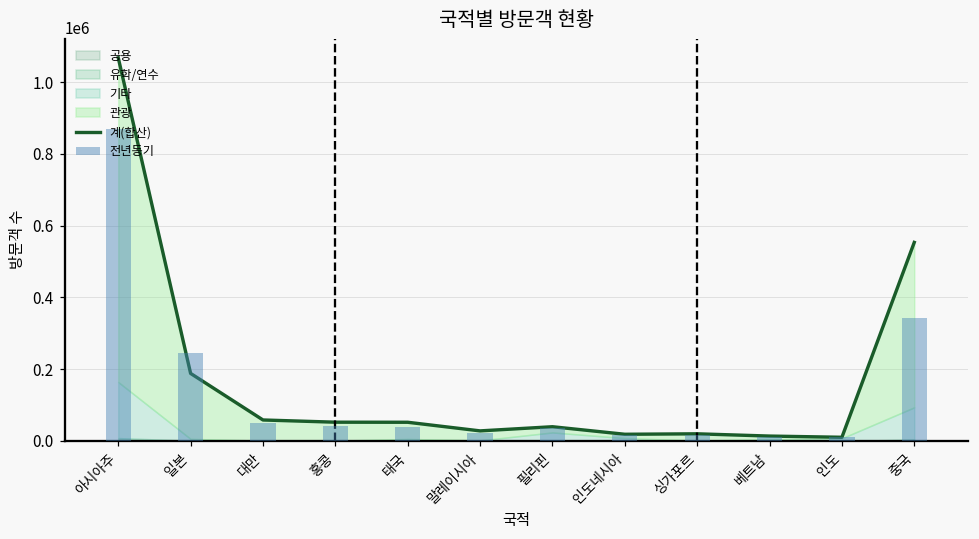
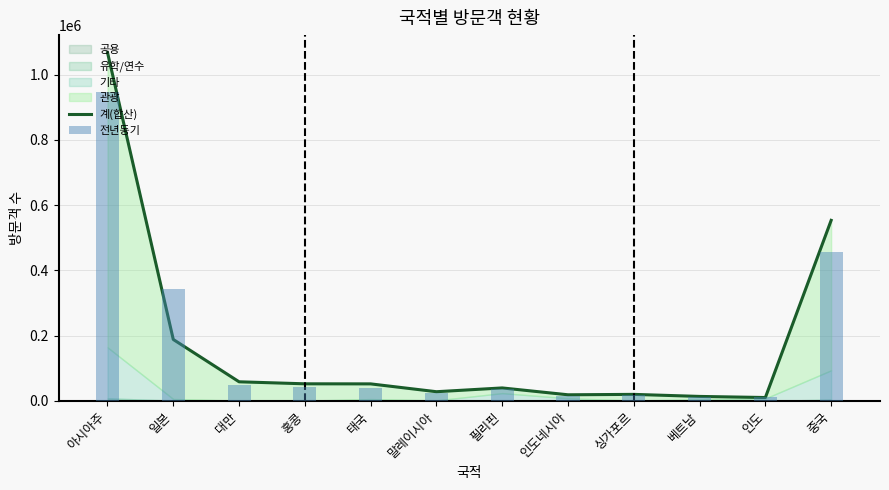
  {
    "전년동기": {
-     "아시아주": 870000,
-     "일본": 250000,
+     "아시아주": 950000,
+     "일본": 340000,
      "대만": 50000,
      "홍콩": 40000,
      "태국": 40000,
      "말레이시아": 20000,
      "필리핀": 40000,
      "인도네시아": 20000,
      "싱가포르": 20000,
      "베트남": 10000,
      "인도": 10000,
-     "중국": 340000
+     "중국": 460000
    }
  }
